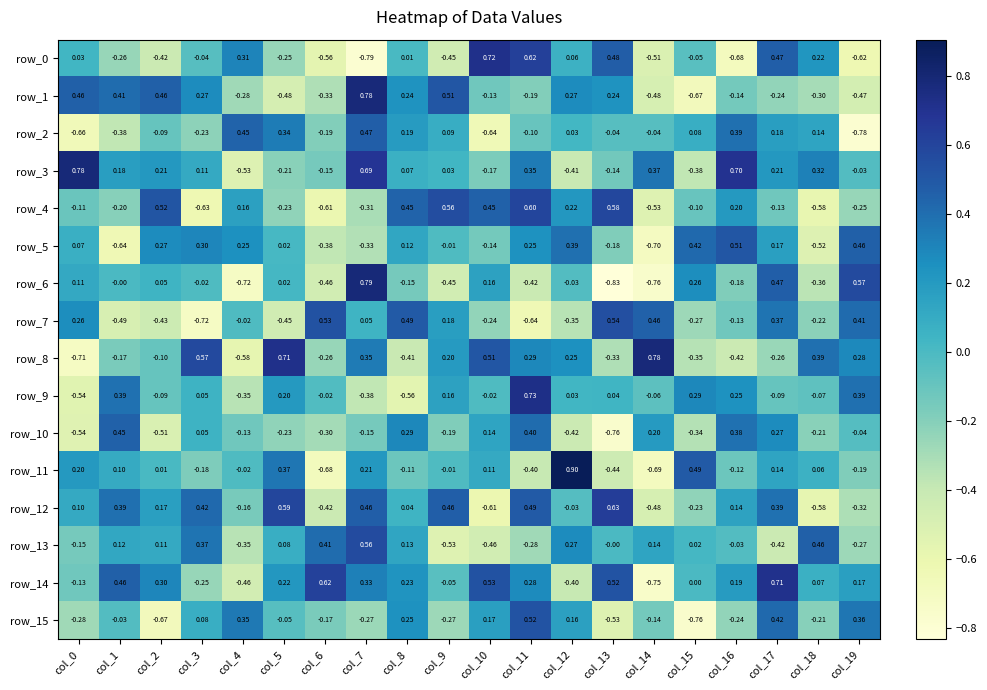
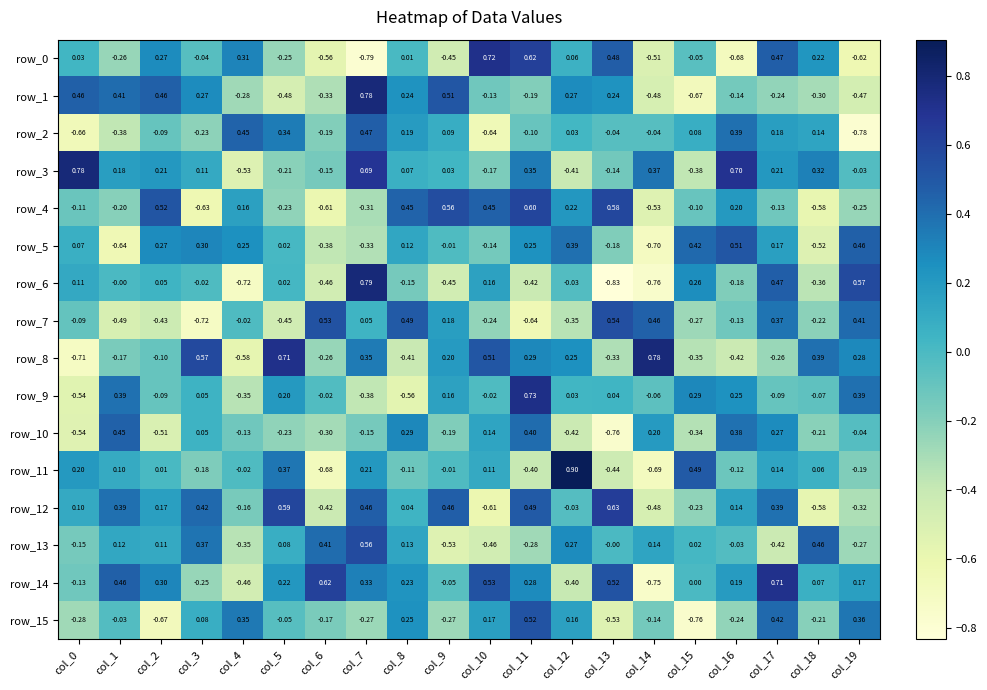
  {
    "row_0": {
      "col_0": 0.03,
      "col_1": -0.26,
-     "col_2": -0.42,
+     "col_2": 0.27,
      "col_3": -0.04,
      "col_4": 0.31,
      "col_5": -0.25,
      "col_6": -0.56,
      "col_7": -0.79,
      "col_8": 0.01,
      "col_9": -0.45,
      "col_10": 0.72,
      "col_11": 0.62,
      "col_12": 0.06,
      "col_13": 0.48,
      "col_14": -0.51,
      "col_15": -0.05,
      "col_16": -0.68,
      "col_17": 0.47,
      "col_18": 0.22,
      "col_19": -0.62
    },
    "row_7": {
-     "col_0": 0.26,
+     "col_0": -0.09,
      "col_1": -0.49,
      "col_2": -0.43,
      "col_3": -0.72,
      "col_4": -0.02,
      "col_5": -0.45,
      "col_6": 0.53,
      "col_7": 0.05,
      "col_8": 0.49,
      "col_9": 0.18,
      "col_10": -0.24,
      "col_11": -0.64,
      "col_12": -0.35,
      "col_13": 0.54,
      "col_14": 0.46,
      "col_15": -0.27,
      "col_16": -0.13,
      "col_17": 0.37,
      "col_18": -0.22,
      "col_19": 0.41
    }
  }
